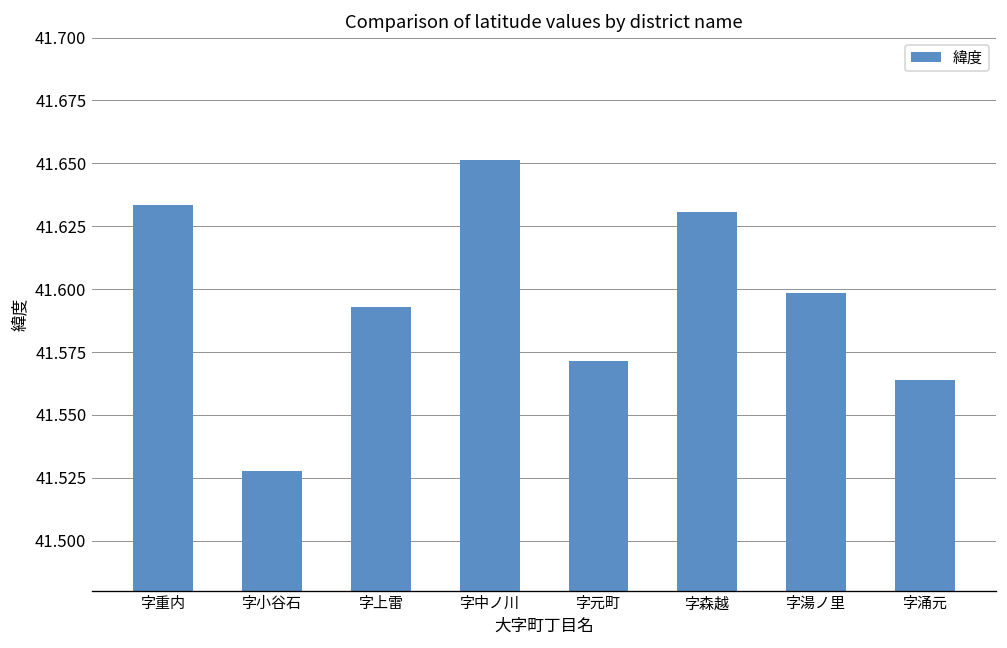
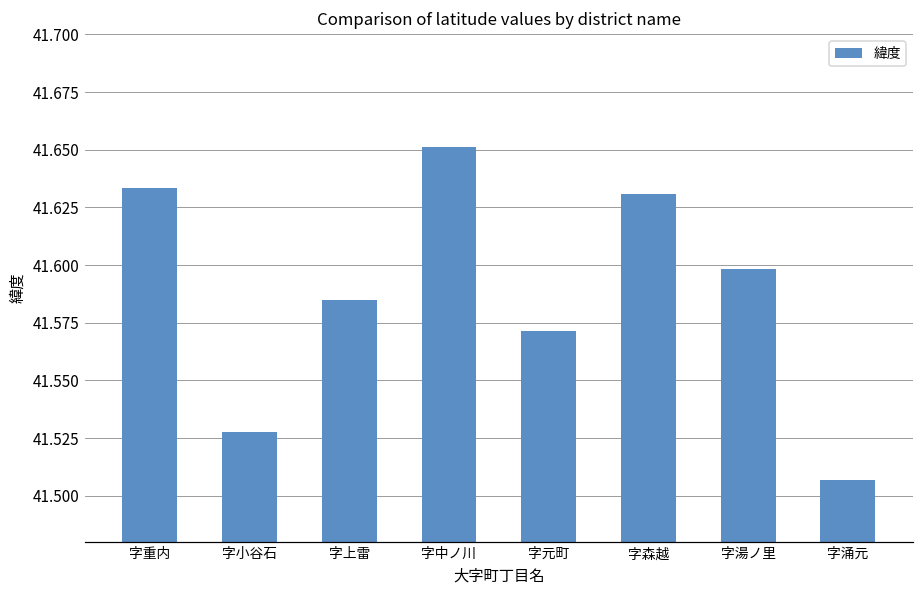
  {
    "字重内": 41.633,
    "字小谷石": 41.528,
-   "字上雷": 41.593,
+   "字上雷": 41.585,
    "字中ノ川": 41.651,
    "字元町": 41.571,
    "字森越": 41.631,
    "字湯ノ里": 41.598,
-   "字涌元": 41.564
+   "字涌元": 41.507
  }
